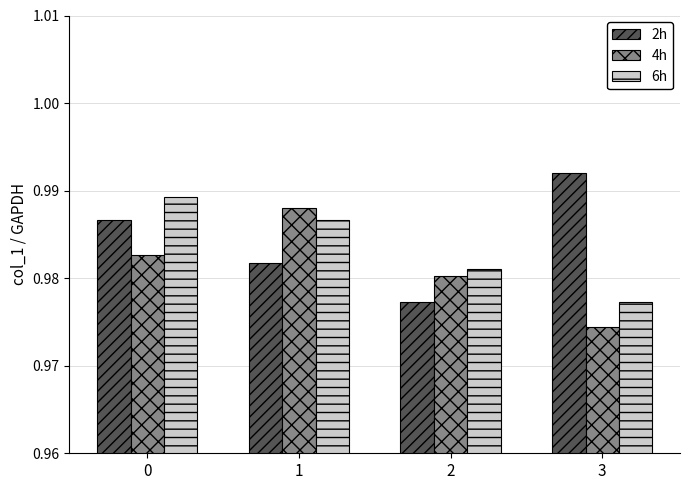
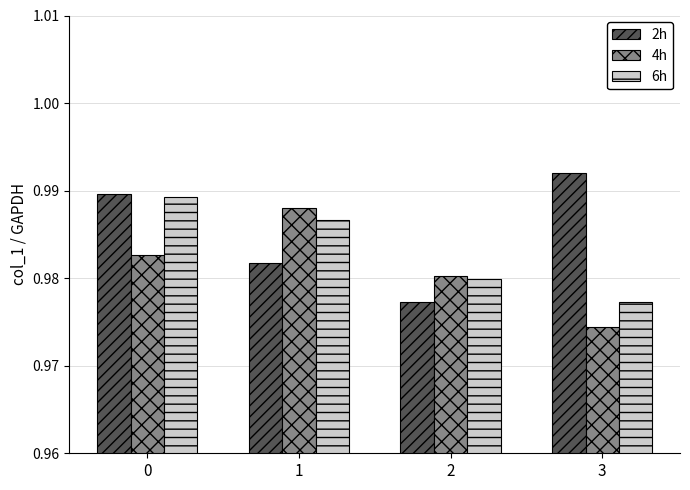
  {
    "2h": {
-     "0": 0.987,
+     "0": 0.990,
      "1": 0.982,
      "2": 0.977,
      "3": 0.992
    },
    "4h": {
      "0": 0.983,
      "1": 0.988,
      "2": 0.980,
      "3": 0.974
    },
    "6h": {
      "0": 0.989,
      "1": 0.987,
-     "2": 0.981,
+     "2": 0.980,
      "3": 0.977
    }
  }
